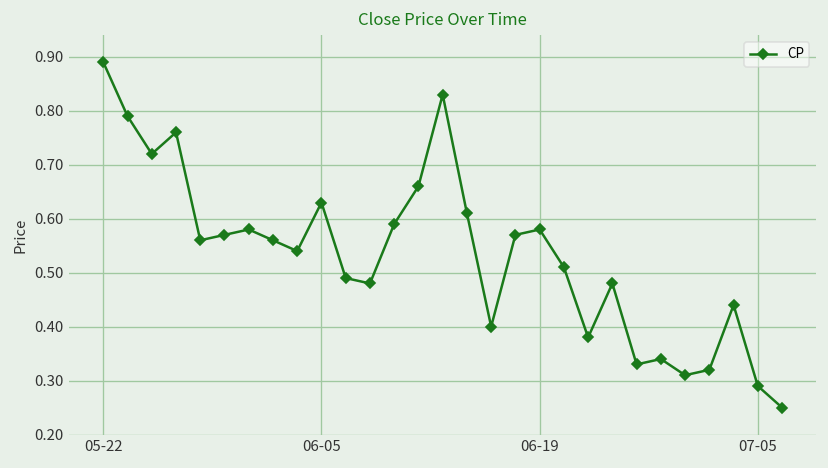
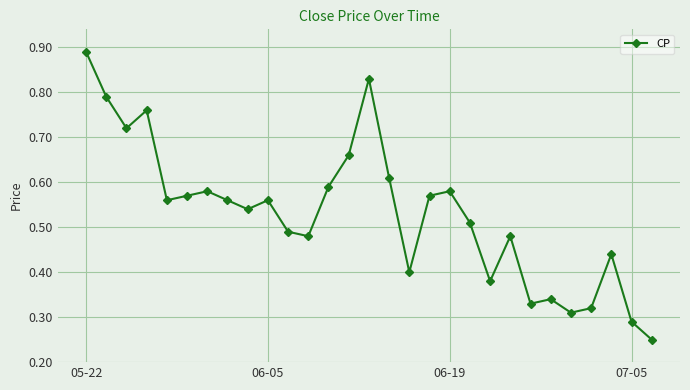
  {
    "05-22": 0.89,
-   "06-05": 0.63,
+   "06-05": 0.56,
    "06-19": 0.58,
    "07-05": 0.29
  }
